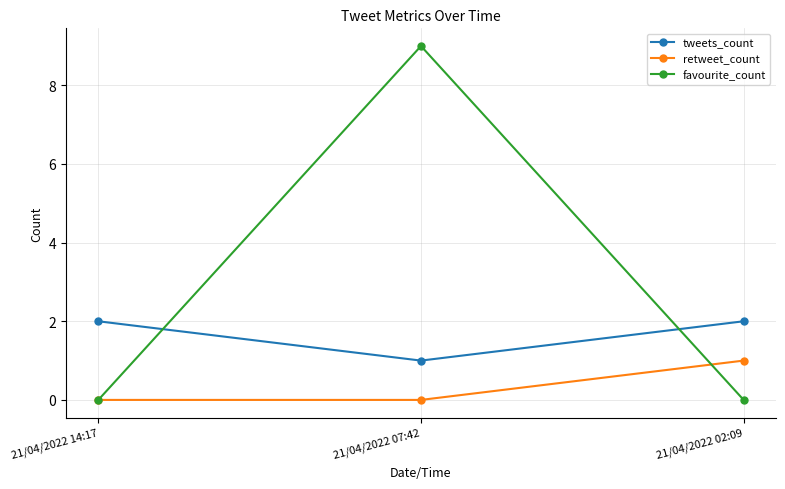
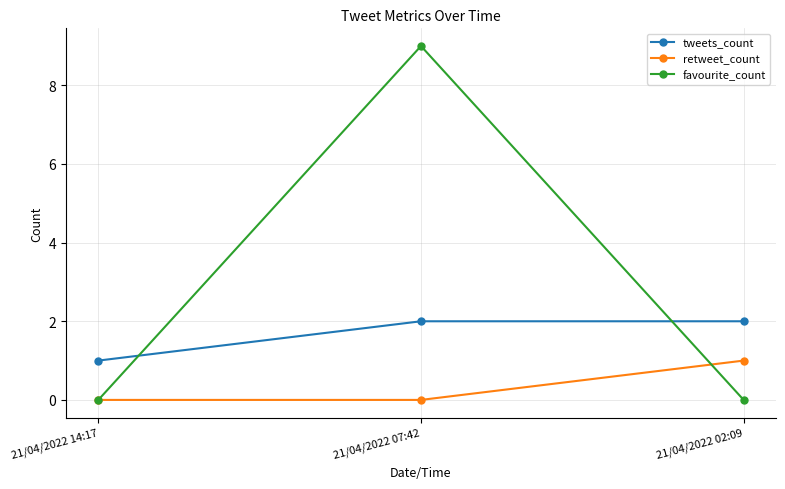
  {
    "tweets_count": {
-     "21/04/2022 14:17": 2,
-     "21/04/2022 07:42": 1,
+     "21/04/2022 14:17": 1,
+     "21/04/2022 07:42": 2,
      "21/04/2022 02:09": 2
    },
    "retweet_count": {
      "21/04/2022 07:42": 0,
      "21/04/2022 02:09": 1
    },
    "favourite_count": {
      "21/04/2022 07:42": 9,
      "21/04/2022 02:09": 0
    }
  }
